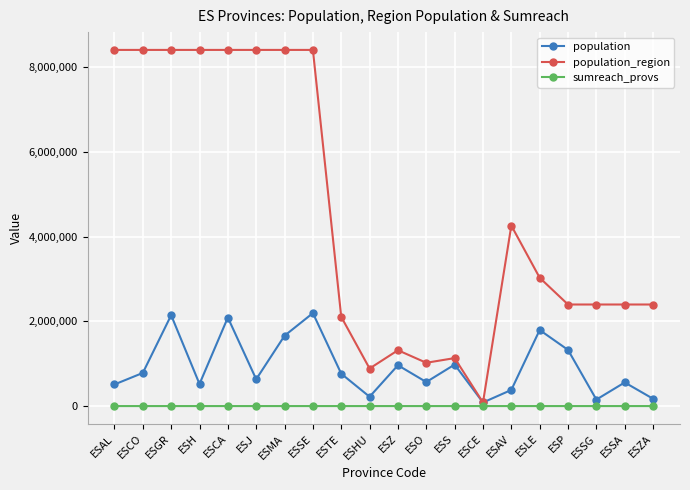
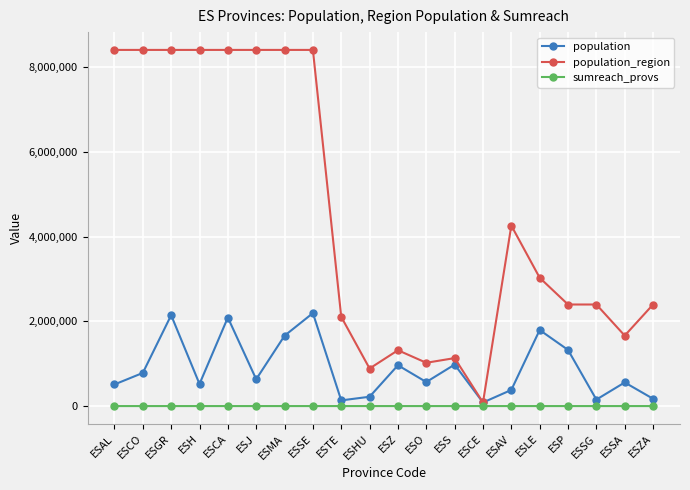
  {
    "population": {
      "ESAL": "500,000",
      "ESCO": "800,000",
      "ESGR": "2,100,000",
      "ESH": "500,000",
      "ESCA": "2,100,000",
      "ESJ": "600,000",
      "ESMA": "1,700,000",
      "ESSE": "2,200,000",
-     "ESTE": "800,000",
+     "ESTE": "100,000",
      "ESHU": "200,000",
      "ESZ": "1,000,000",
      "ESO": "600,000",
      "ESS": "1,000,000",
      "ESAV": "400,000",
      "ESLE": "1,800,000",
      "ESP": "1,300,000",
      "ESSG": "200,000",
      "ESSA": "600,000",
      "ESZA": "200,000"
    },
    "population_region": {
      "ESAL": "8,400,000",
      "ESCO": "8,400,000",
      "ESGR": "8,400,000",
      "ESH": "8,400,000",
      "ESCA": "8,400,000",
      "ESJ": "8,400,000",
      "ESMA": "8,400,000",
      "ESSE": "8,400,000",
      "ESTE": "2,100,000",
      "ESHU": "900,000",
      "ESZ": "1,300,000",
      "ESO": "1,000,000",
      "ESS": "1,100,000",
      "ESAV": "4,300,000",
      "ESLE": "3,000,000",
      "ESP": "2,400,000",
      "ESSG": "2,400,000",
-     "ESSA": "2,400,000",
+     "ESSA": "1,700,000",
      "ESZA": "2,400,000"
    },
    "sumreach_provs": {
      "ESAL": "0",
      "ESCO": "0",
      "ESGR": "0",
      "ESH": "0",
      "ESCA": "0",
      "ESJ": "0",
      "ESMA": "0",
      "ESSE": "0",
      "ESTE": "0",
      "ESHU": "0",
      "ESZ": "0",
      "ESO": "0",
      "ESS": "0",
      "ESCE": "0",
      "ESAV": "0",
      "ESLE": "0",
      "ESP": "0",
      "ESSG": "0",
      "ESSA": "0",
      "ESZA": "0"
    }
  }
